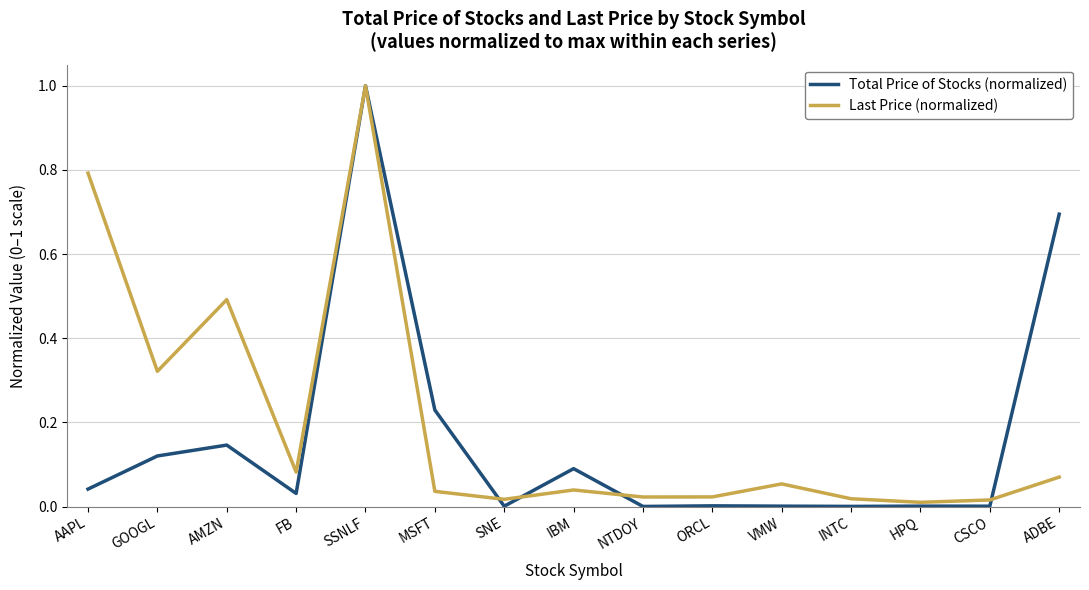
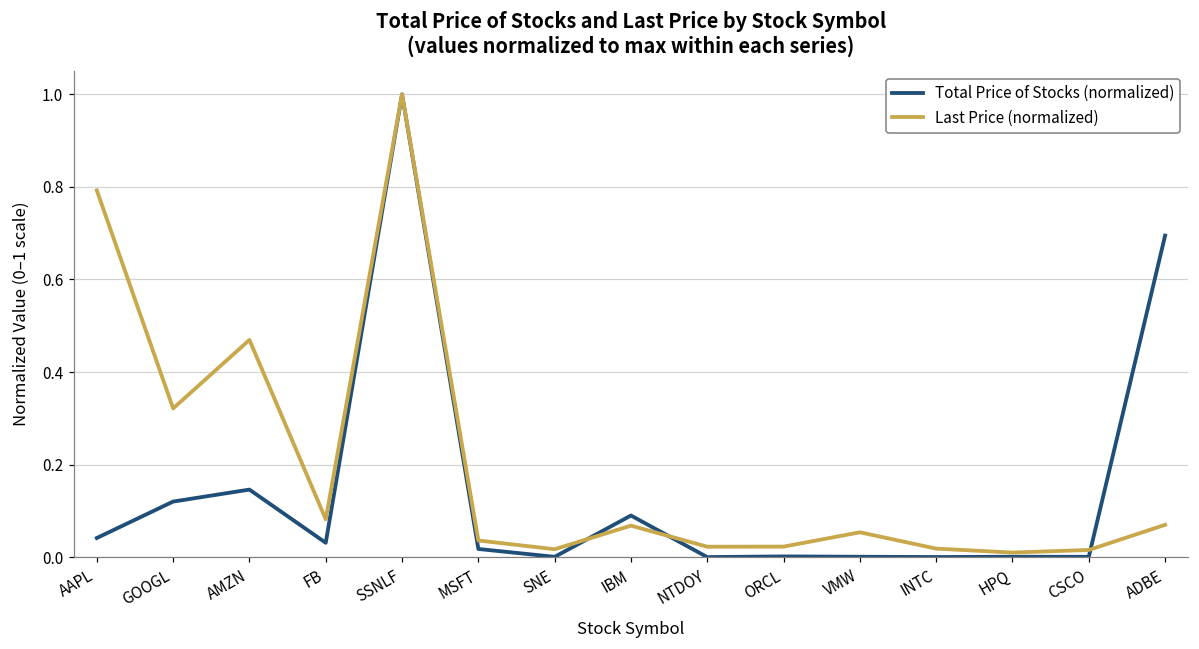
  {
    "Total Price of Stocks (normalized)": {
      "AAPL": 0.04,
      "GOOGL": 0.12,
      "AMZN": 0.15,
      "FB": 0.03,
-     "MSFT": 0.23,
+     "MSFT": 0.02,
      "SNE": 0.00,
      "IBM": 0.09,
      "NTDOY": 0.00,
      "ORCL": 0.00,
      "VMW": 0.00,
      "INTC": 0.00,
      "HPQ": 0.00,
      "CSCO": 0.00,
      "ADBE": 0.69
    },
    "Last Price (normalized)": {
      "AAPL": 0.79,
      "GOOGL": 0.32,
-     "AMZN": 0.49,
+     "AMZN": 0.47,
      "FB": 0.08,
      "MSFT": 0.04,
      "SNE": 0.02,
-     "IBM": 0.04,
+     "IBM": 0.07,
      "NTDOY": 0.02,
      "ORCL": 0.02,
      "VMW": 0.05,
      "INTC": 0.02,
      "HPQ": 0.01,
      "CSCO": 0.02,
      "ADBE": 0.07
    }
  }
